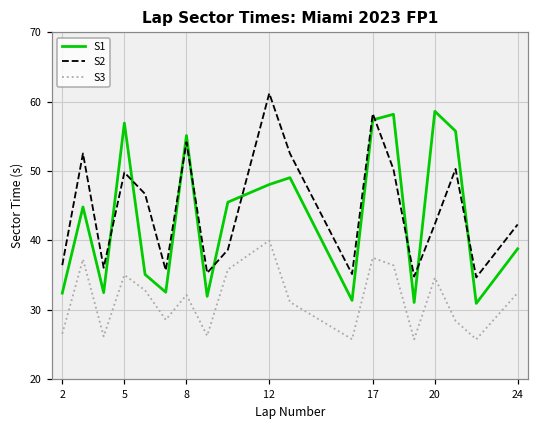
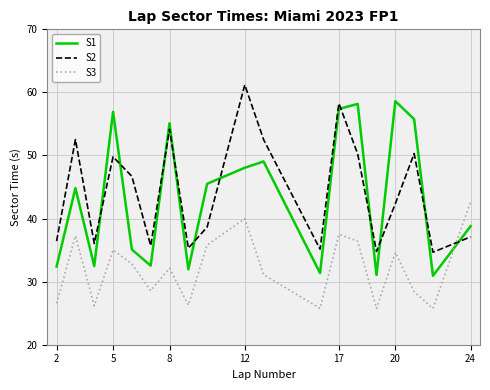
  {
    "S1": {
      "2": 32,
      "5": 57,
      "8": 55,
      "12": 48,
      "17": 57,
      "20": 59,
      "24": 39
    },
    "S2": {
      "2": 36,
      "5": 50,
      "8": 54,
      "12": 61,
      "17": 58,
      "20": 42,
-     "24": 42
+     "24": 37
    },
    "S3": {
      "2": 27,
      "5": 35,
      "8": 32,
      "12": 40,
      "17": 38,
      "20": 35,
-     "24": 32
+     "24": 43
    }
  }
